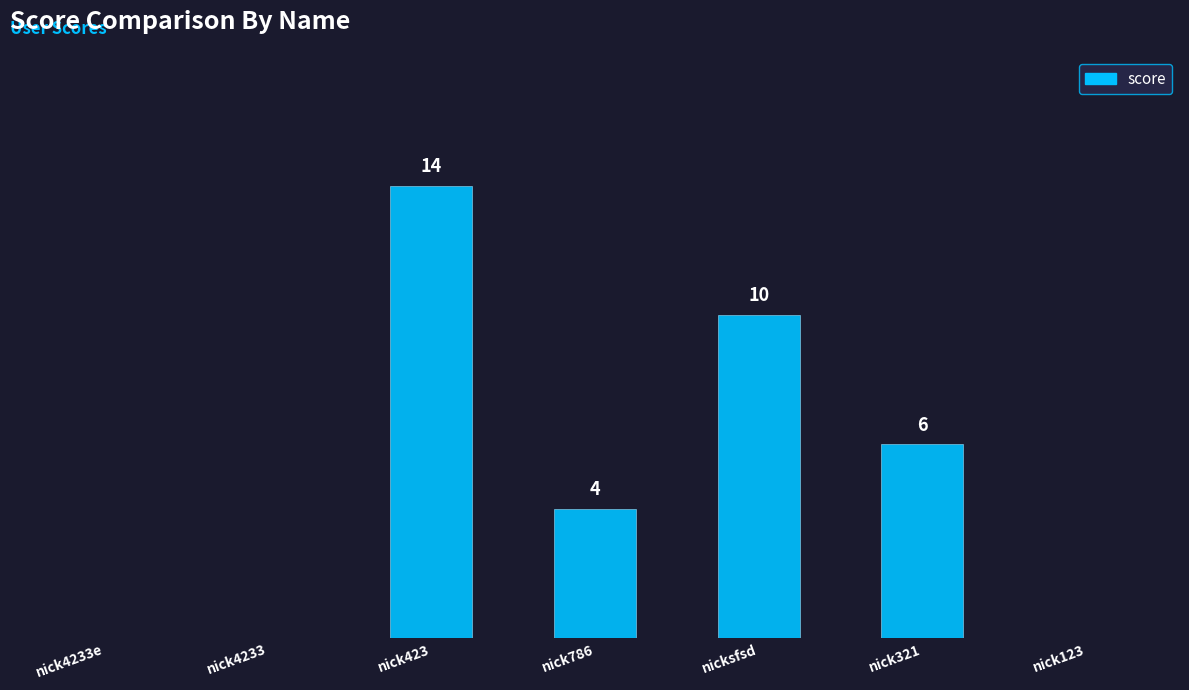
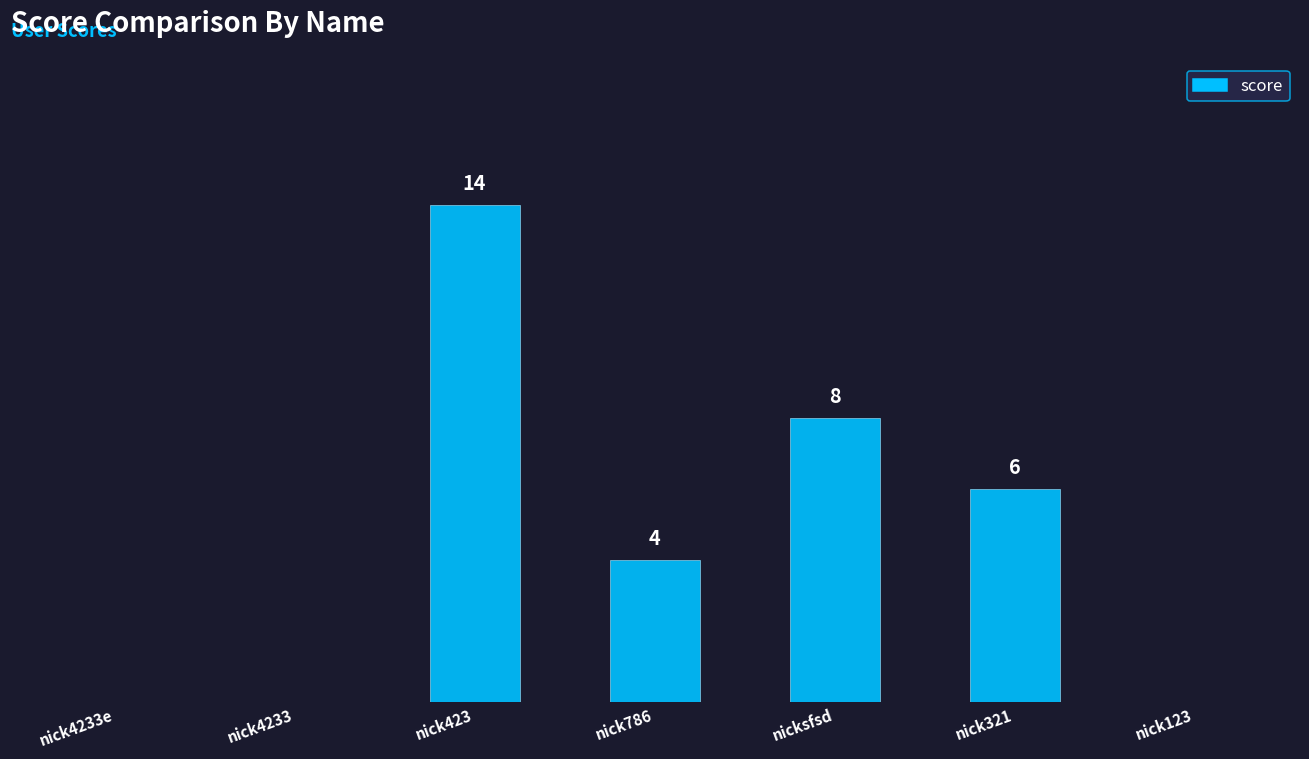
  {
    "nick423": 14,
    "nick786": 4,
-   "nicksfsd": 10,
+   "nicksfsd": 8,
    "nick321": 6
  }
